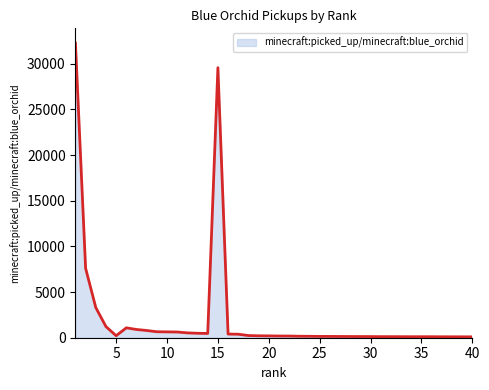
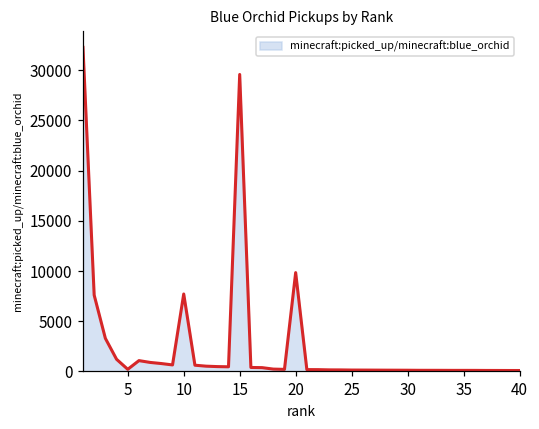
  {
    "5": 0,
-   "10": 1000,
+   "10": 8000,
    "15": 30000,
-   "20": 0,
+   "20": 10000,
    "25": 0,
    "30": 0,
    "35": 0,
    "40": 0
  }
